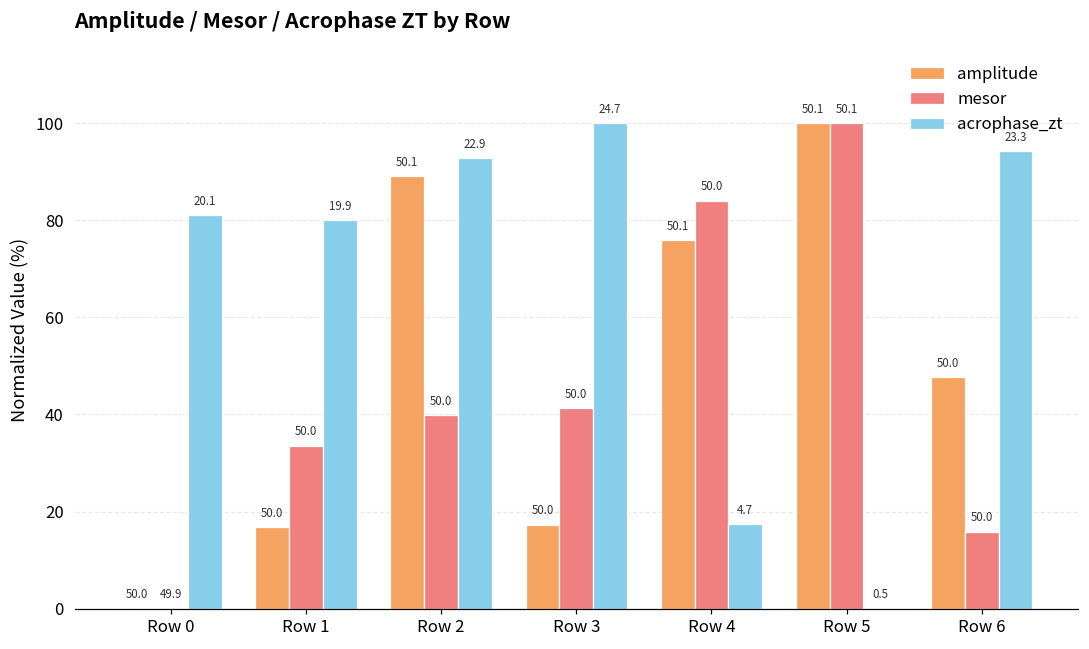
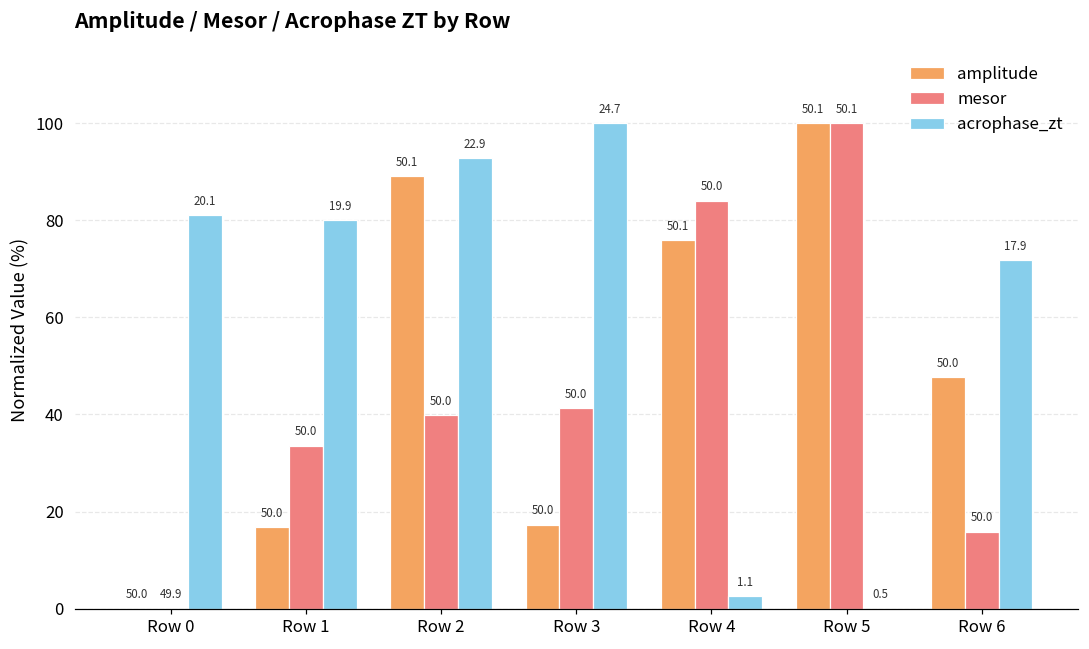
  {
    "acrophase_zt": {
-     "Row 4": 4.7,
-     "Row 6": 23.3
+     "Row 4": 1.1,
+     "Row 6": 17.9
    }
  }
